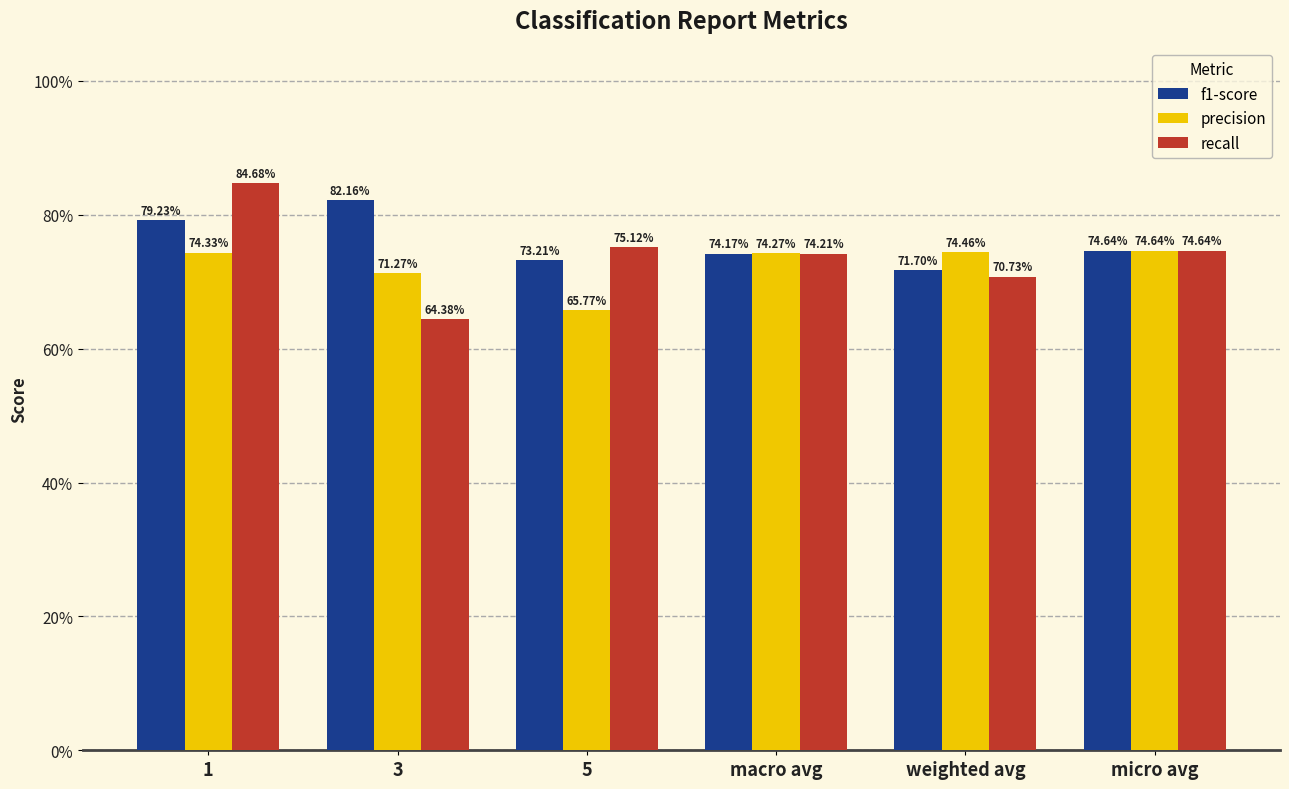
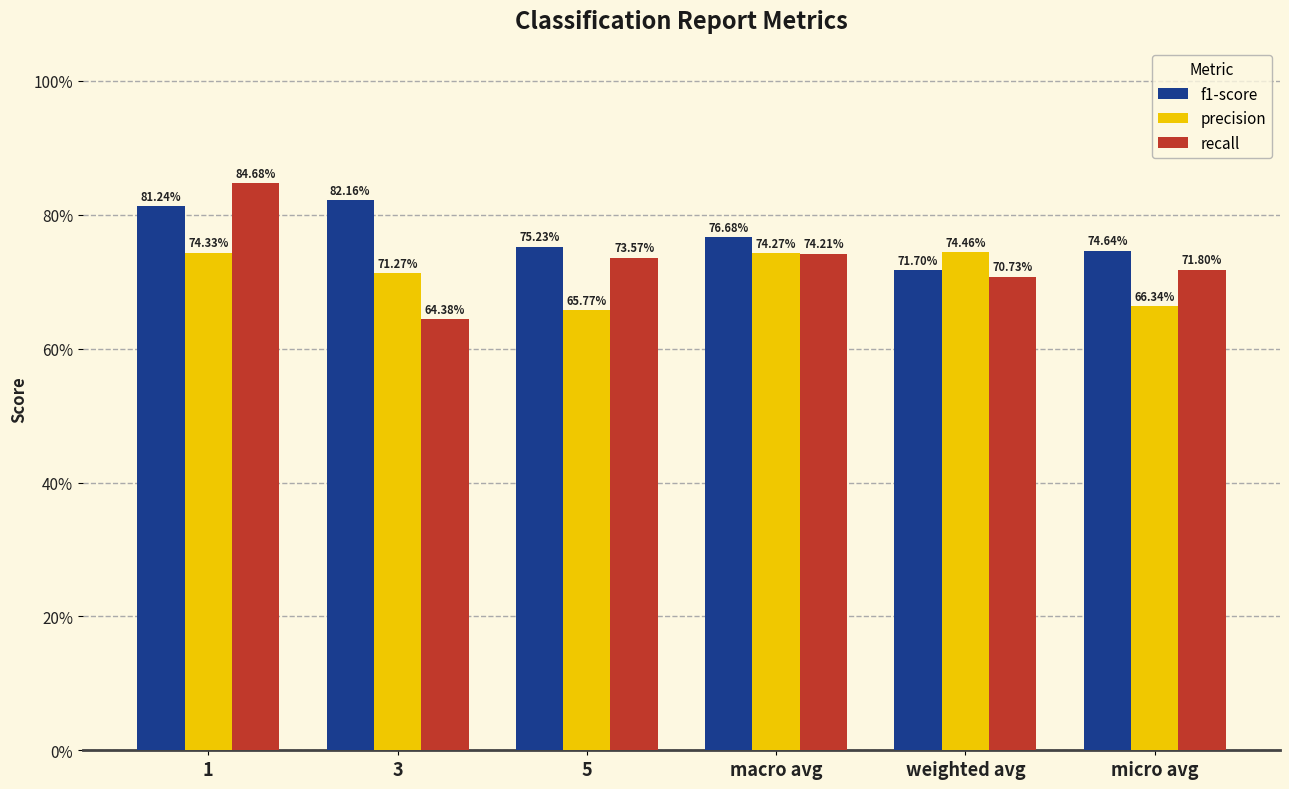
  {
    "f1-score": {
-     "1": "79.23%",
+     "1": "81.24%",
      "3": "82.16%",
-     "5": "73.21%",
-     "macro avg": "74.17%",
+     "5": "75.23%",
+     "macro avg": "76.68%",
      "weighted avg": "71.70%",
      "micro avg": "74.64%"
    },
    "precision": {
      "1": "74.33%",
      "3": "71.27%",
      "5": "65.77%",
      "macro avg": "74.27%",
      "weighted avg": "74.46%",
-     "micro avg": "74.64%"
+     "micro avg": "66.34%"
    },
    "recall": {
      "1": "84.68%",
      "3": "64.38%",
-     "5": "75.12%",
+     "5": "73.57%",
      "macro avg": "74.21%",
      "weighted avg": "70.73%",
-     "micro avg": "74.64%"
+     "micro avg": "71.80%"
    }
  }
